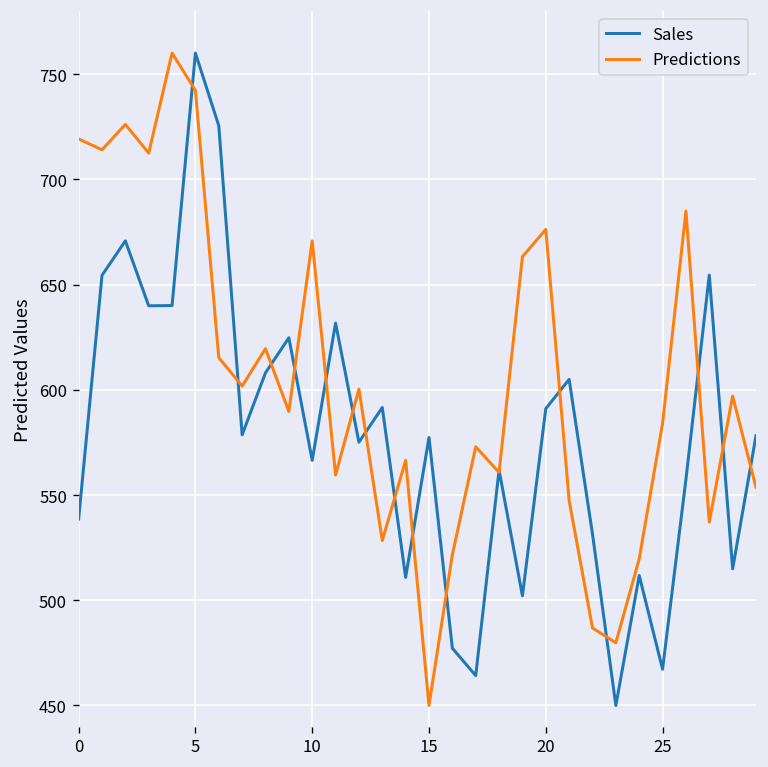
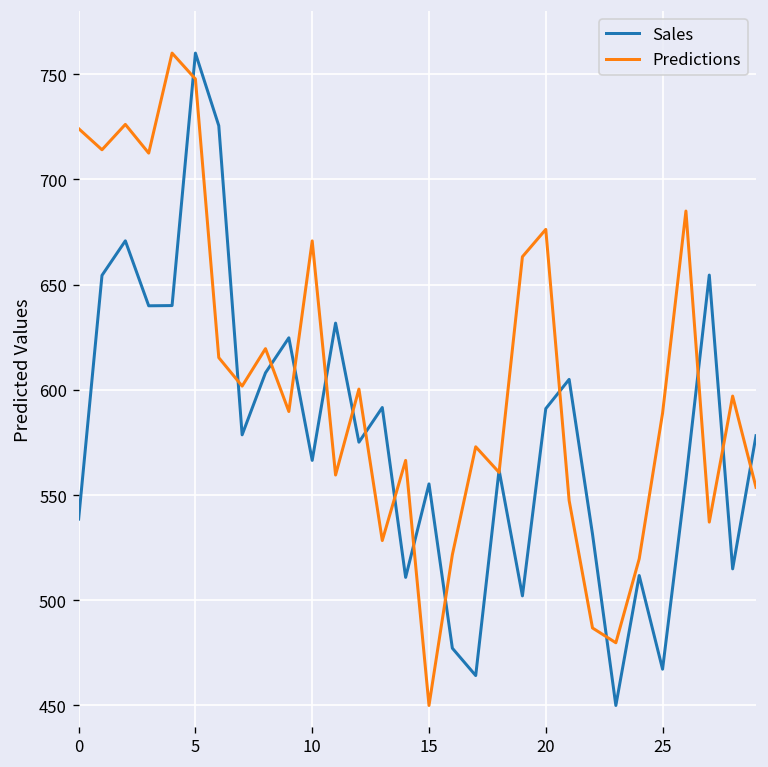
  {
    "Sales": {
      "0": 539,
      "5": 760,
      "10": 566,
-     "15": 577,
+     "15": 555,
      "20": 591,
      "25": 467
    },
    "Predictions": {
-     "0": 719,
-     "5": 742,
+     "0": 724,
+     "5": 748,
      "10": 671,
      "15": 450,
      "20": 676,
-     "25": 584
+     "25": 589
    }
  }
